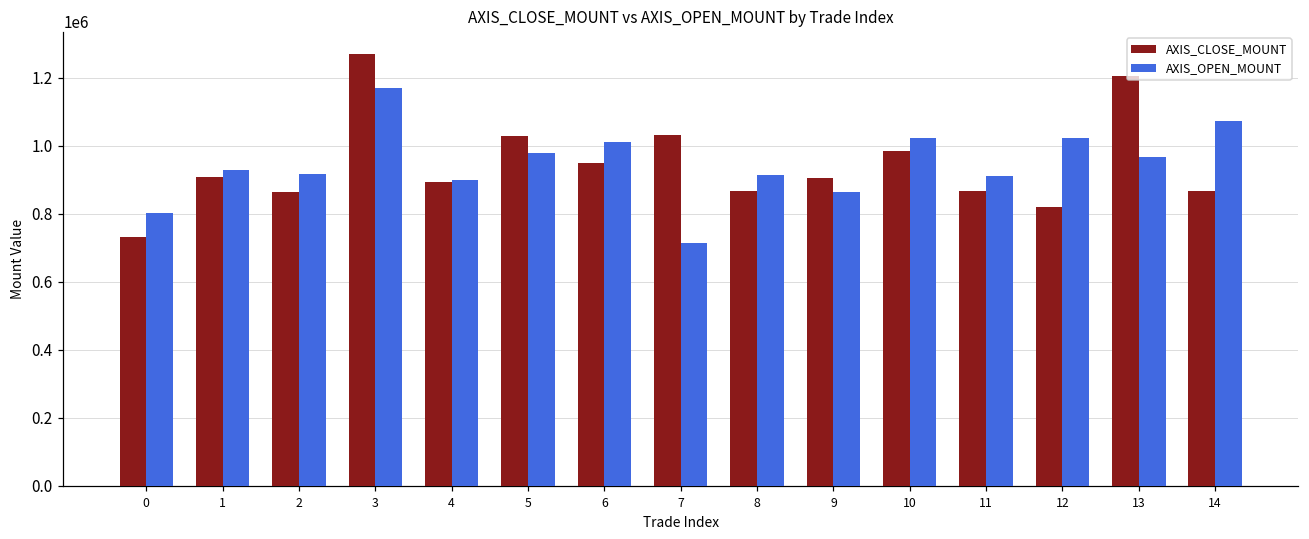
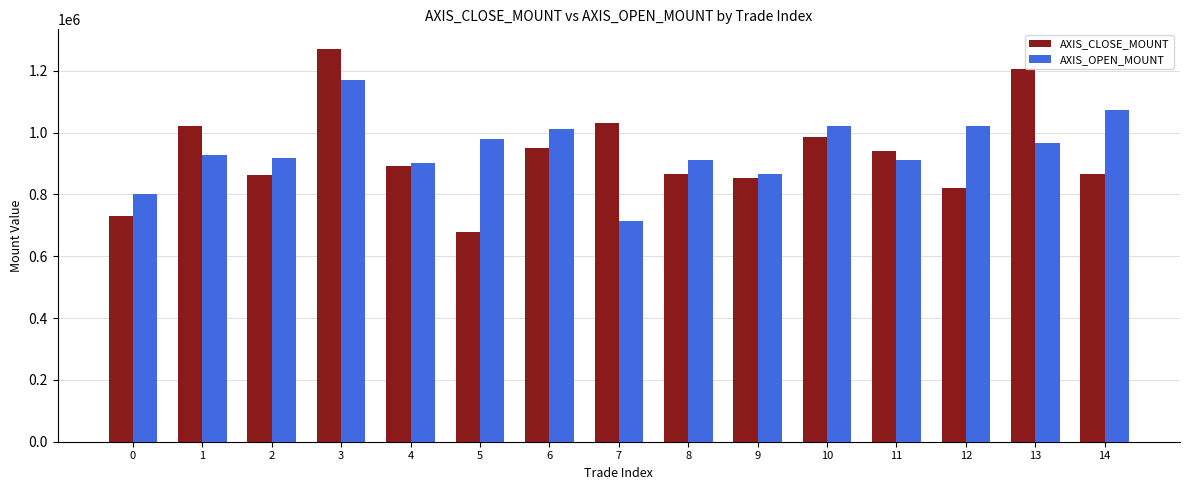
  {
    "AXIS_CLOSE_MOUNT": {
      "0": 730000,
-     "1": 910000,
+     "1": 1020000,
      "2": 860000,
      "3": 1270000,
      "4": 890000,
-     "5": 1030000,
+     "5": 680000,
      "6": 950000,
      "7": 1030000,
      "8": 870000,
-     "9": 900000,
+     "9": 850000,
      "10": 990000,
-     "11": 870000,
+     "11": 940000,
      "12": 820000,
      "13": 1200000,
      "14": 870000
    },
    "AXIS_OPEN_MOUNT": {
      "0": 800000,
      "1": 930000,
      "2": 920000,
      "3": 1170000,
      "4": 900000,
      "5": 980000,
      "6": 1010000,
      "7": 710000,
      "8": 910000,
      "9": 870000,
      "10": 1020000,
      "11": 910000,
      "12": 1020000,
      "13": 970000,
      "14": 1070000
    }
  }
